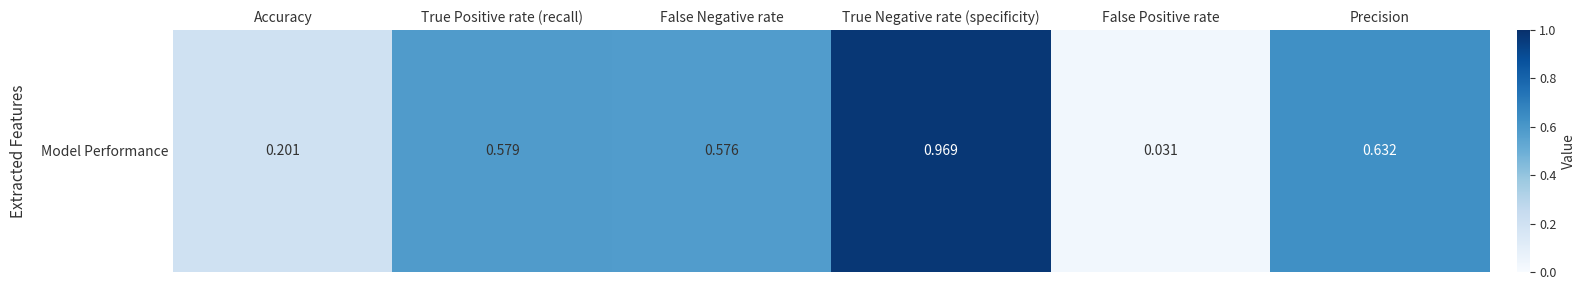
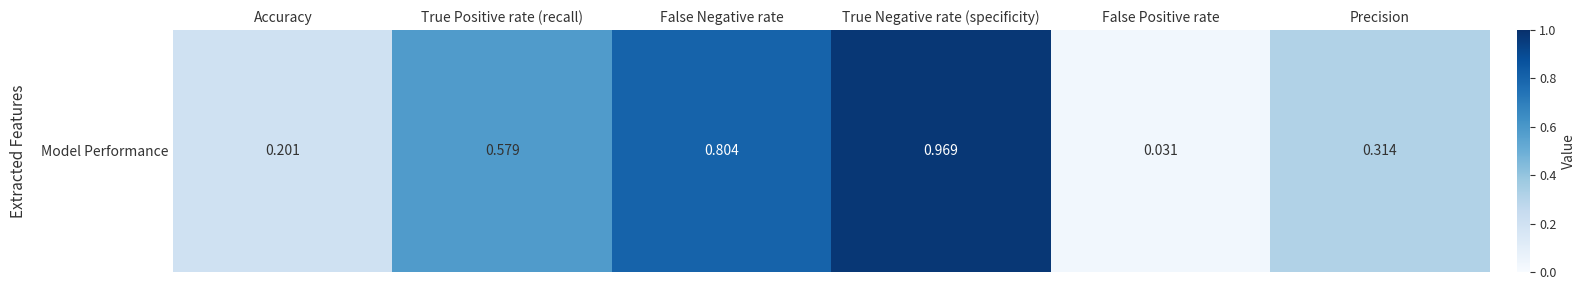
  {
    "Model Performance": {
      "Accuracy": 0.201,
      "True Positive rate (recall)": 0.579,
-     "False Negative rate": 0.576,
+     "False Negative rate": 0.804,
      "True Negative rate (specificity)": 0.969,
      "False Positive rate": 0.031,
-     "Precision": 0.632
+     "Precision": 0.314
    }
  }
